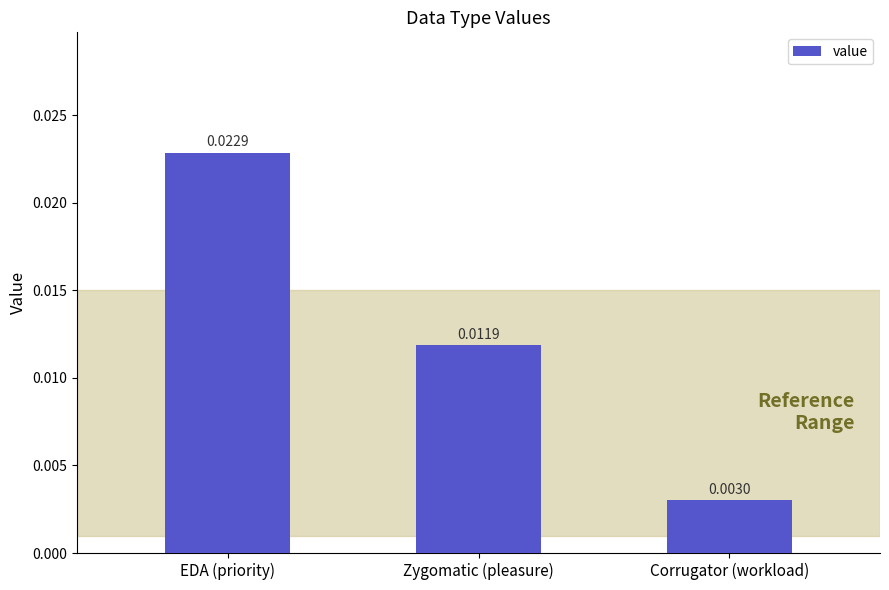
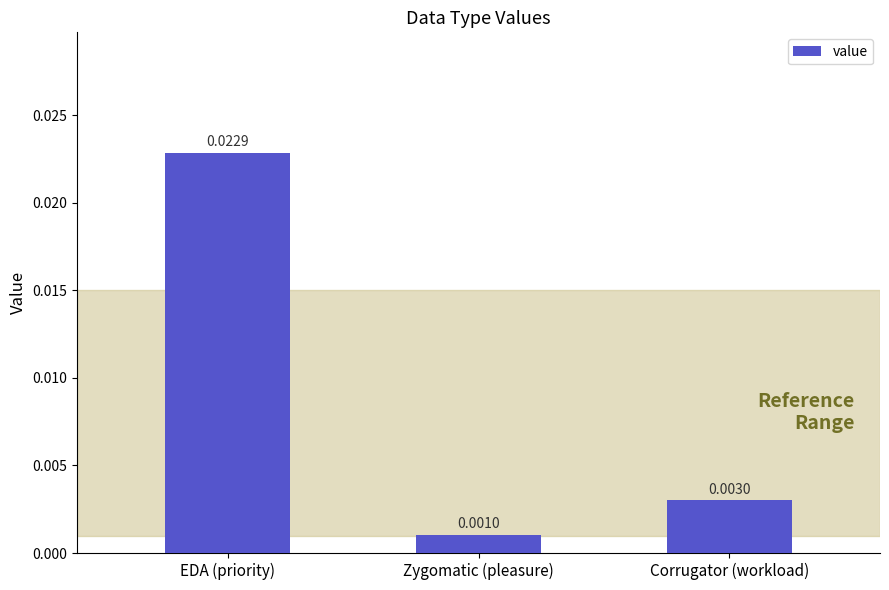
  {
    "EDA (priority)": 0.0229,
-   "Zygomatic (pleasure)": 0.0119,
+   "Zygomatic (pleasure)": 0.0010,
    "Corrugator (workload)": 0.0030
  }
